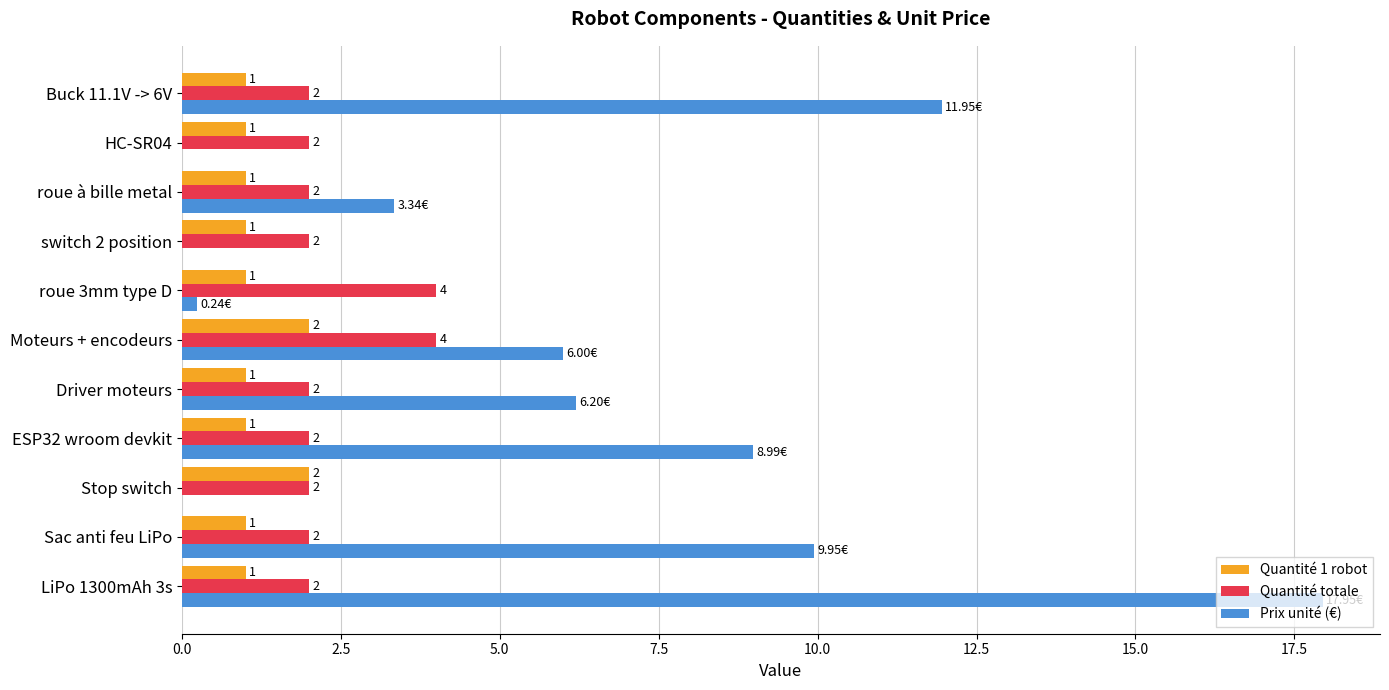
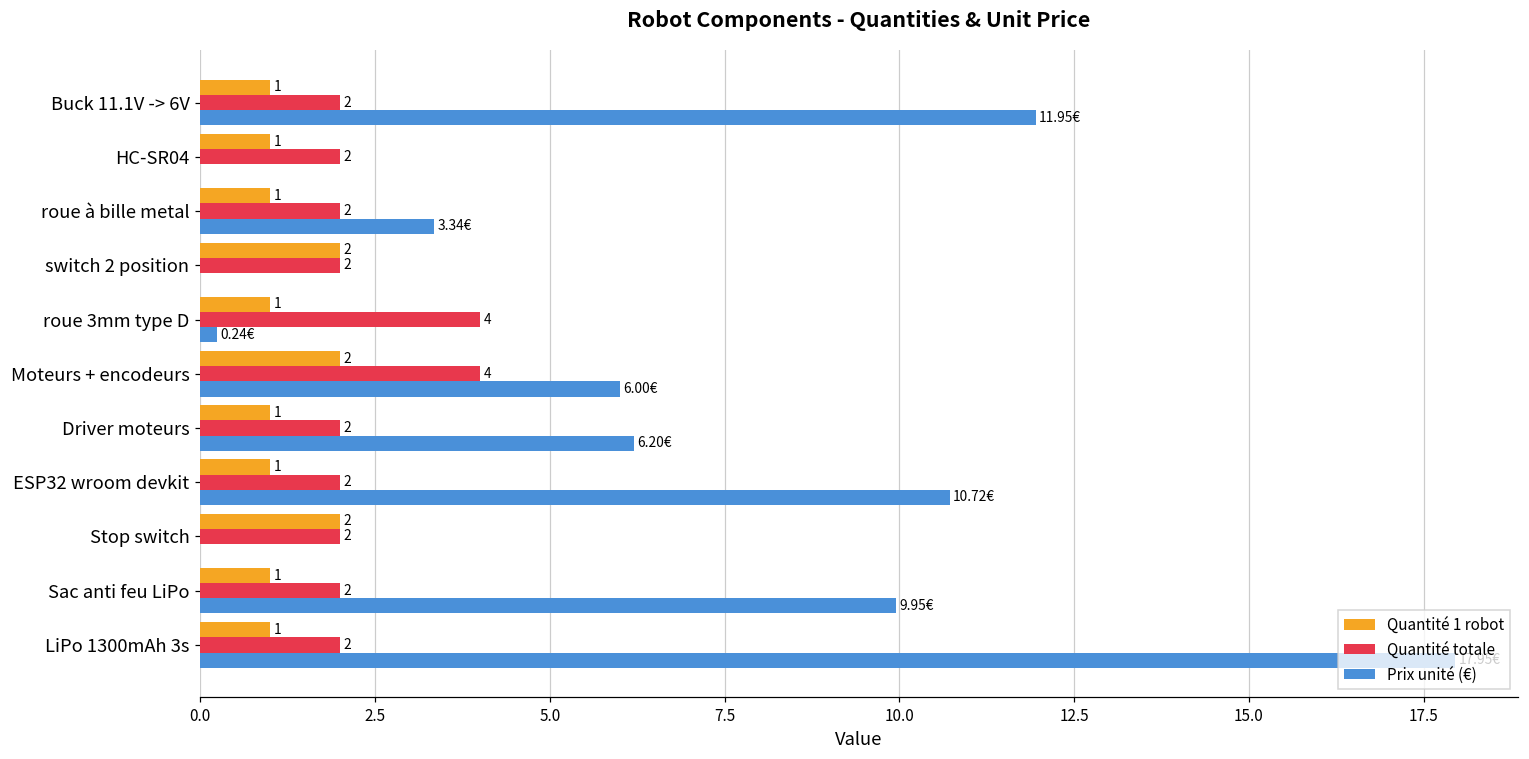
  {
    "Quantité 1 robot": {
      "Buck 11.1V -> 6V": "1",
      "HC-SR04": "1",
      "roue à bille metal": "1",
-     "switch 2 position": "1",
+     "switch 2 position": "2",
      "roue 3mm type D": "1",
      "Moteurs + encodeurs": "2",
      "Driver moteurs": "1",
      "ESP32 wroom devkit": "1",
      "Stop switch": "2",
      "Sac anti feu LiPo": "1",
      "LiPo 1300mAh 3s": "1"
    },
    "Quantité totale": {
      "Buck 11.1V -> 6V": "2",
      "HC-SR04": "2",
      "roue à bille metal": "2",
      "switch 2 position": "2",
      "roue 3mm type D": "4",
      "Moteurs + encodeurs": "4",
      "Driver moteurs": "2",
      "ESP32 wroom devkit": "2",
      "Stop switch": "2",
      "Sac anti feu LiPo": "2",
      "LiPo 1300mAh 3s": "2"
    },
    "Prix unité (€)": {
      "Buck 11.1V -> 6V": "11.95€",
      "roue à bille metal": "3.34€",
      "roue 3mm type D": "0.24€",
      "Moteurs + encodeurs": "6.00€",
      "Driver moteurs": "6.20€",
-     "ESP32 wroom devkit": "8.99€",
+     "ESP32 wroom devkit": "10.72€",
      "Sac anti feu LiPo": "9.95€"
    }
  }
